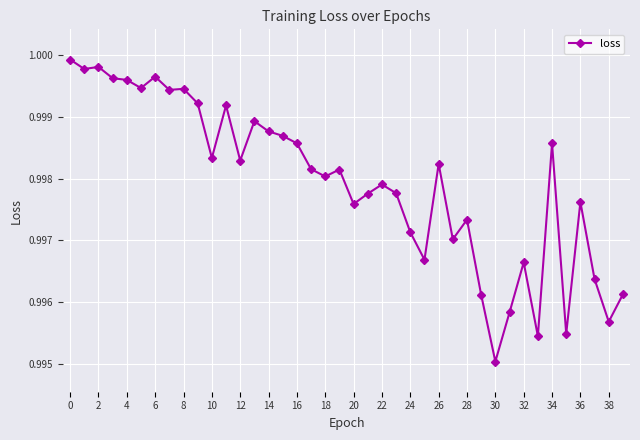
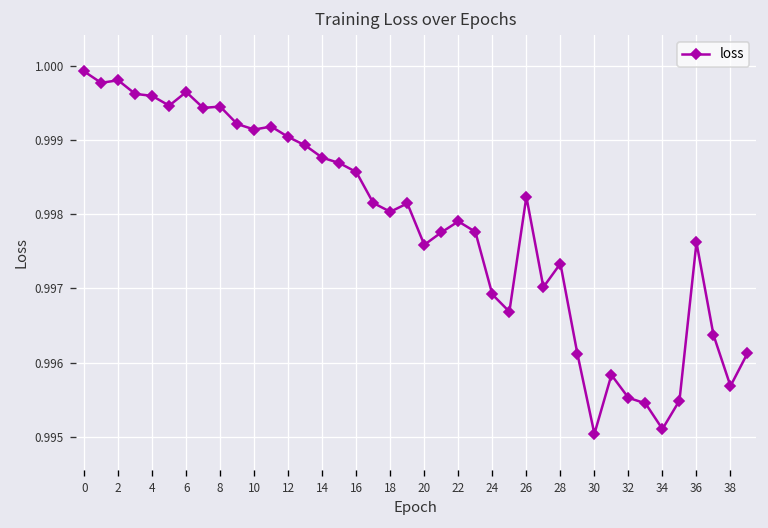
  {
    "0": 0.9999,
    "2": 0.9998,
    "4": 0.9996,
    "6": 0.9996,
    "8": 0.9995,
-   "10": 0.9983,
-   "12": 0.9983,
+   "10": 0.9991,
+   "12": 0.9990,
    "14": 0.9988,
    "16": 0.9986,
    "18": 0.9980,
    "20": 0.9976,
    "22": 0.9979,
-   "24": 0.9971,
+   "24": 0.9969,
    "26": 0.9982,
    "28": 0.9973,
    "30": 0.9950,
-   "32": 0.9966,
-   "34": 0.9986,
+   "32": 0.9955,
+   "34": 0.9951,
    "36": 0.9976,
    "38": 0.9957
  }
